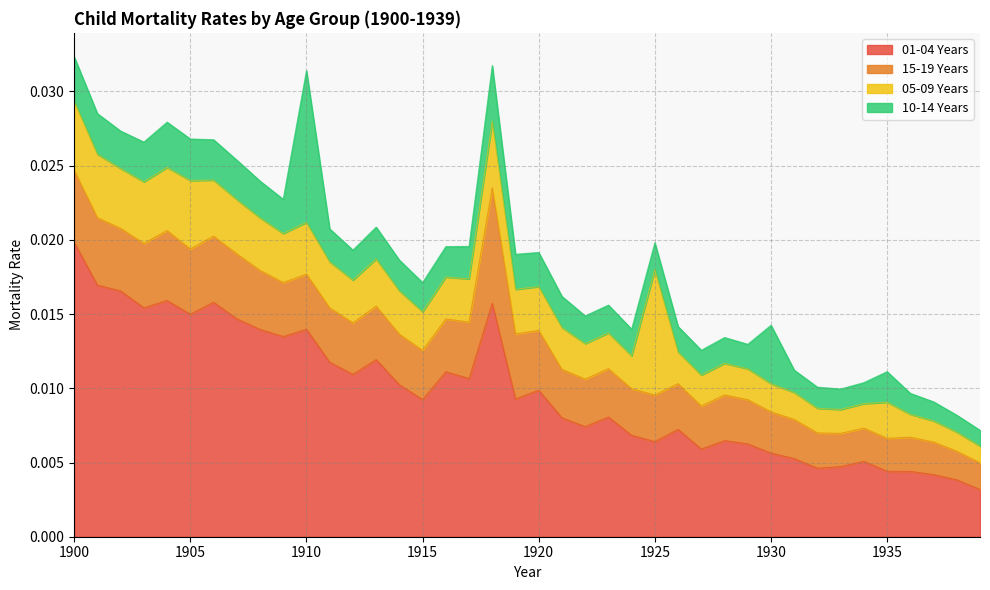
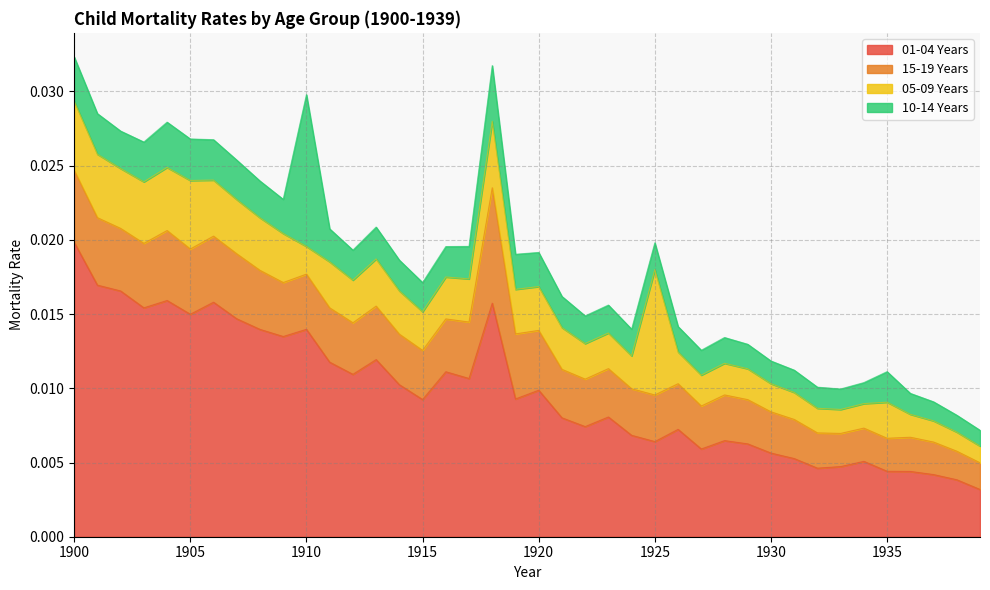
  {
    "05-09 Years": {
      "1900": 0.0047,
      "1905": 0.0046,
-     "1910": 0.0035,
+     "1910": 0.0019,
      "1915": 0.0026,
      "1920": 0.0030,
      "1925": 0.0084,
      "1930": 0.0019,
      "1935": 0.0024
    },
    "10-14 Years": {
      "1900": 0.0030,
      "1905": 0.0028,
      "1910": 0.0102,
      "1915": 0.0020,
      "1920": 0.0023,
      "1925": 0.0018,
-     "1930": 0.0039,
+     "1930": 0.0015,
      "1935": 0.0021
    }
  }
